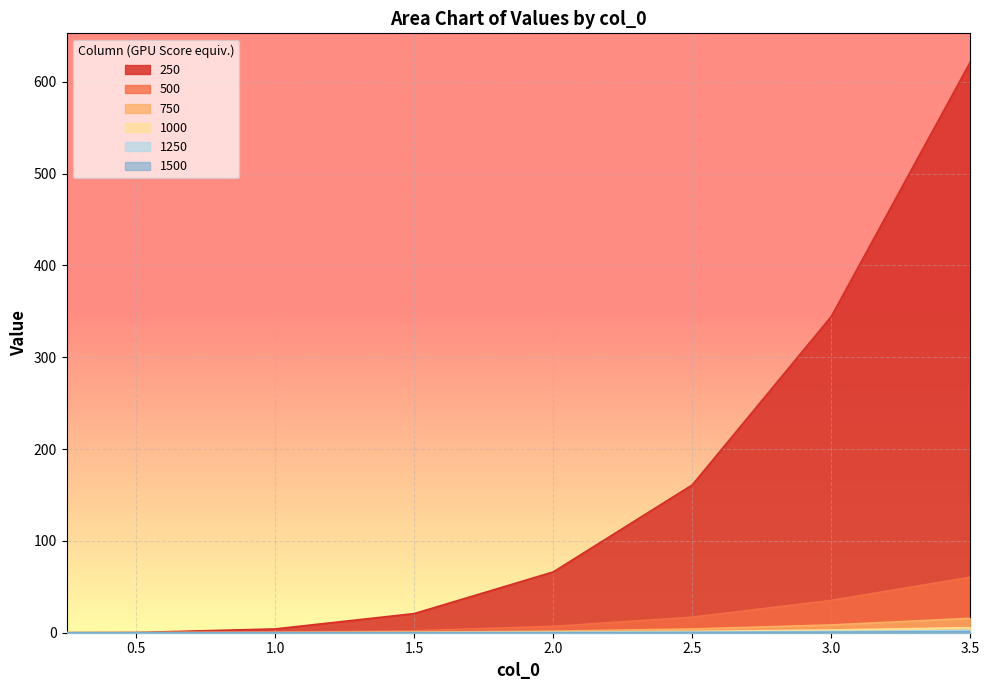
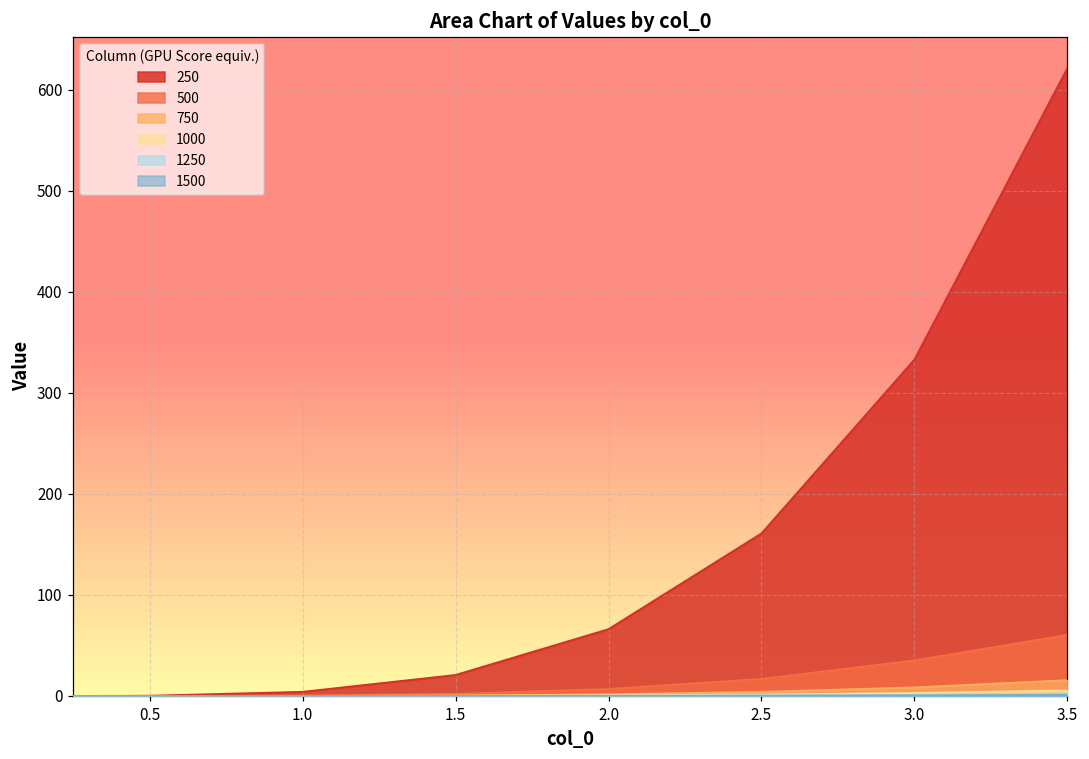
  {
    "250": {
      "1.0": 0,
      "1.5": 20,
      "2.0": 70,
      "2.5": 160,
-     "3.0": 340,
+     "3.0": 330,
      "3.5": 620
    },
    "500": {
      "2.0": 10,
      "2.5": 20,
      "3.0": 40,
      "3.5": 60
    },
    "750": {
      "3.0": 10,
      "3.5": 20
    },
    "1000": {
      "3.5": 10
    }
  }
